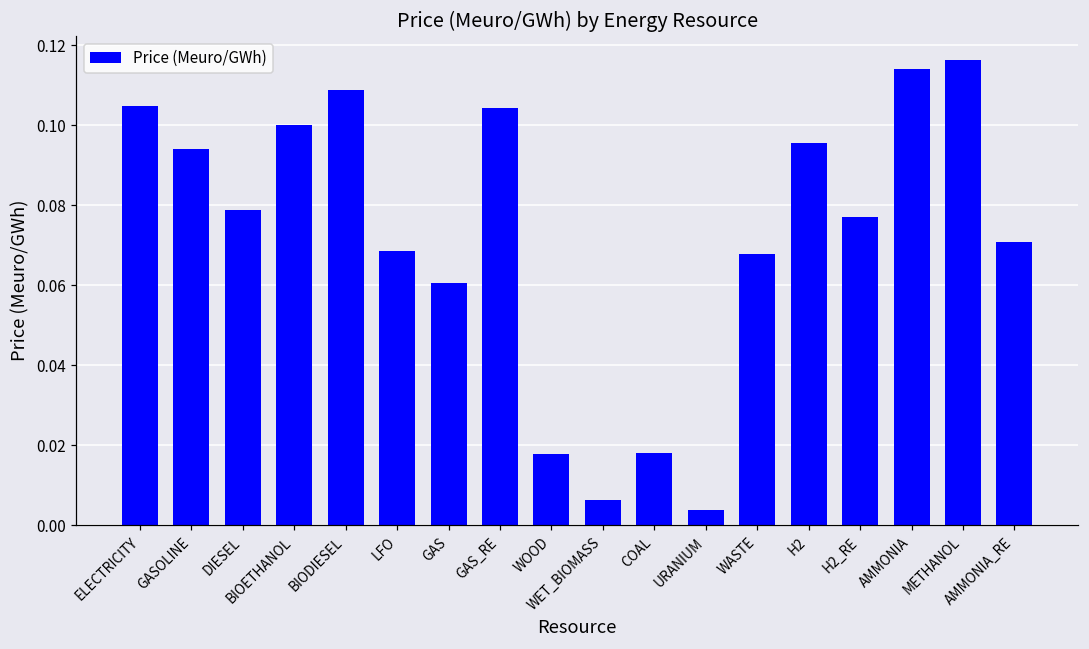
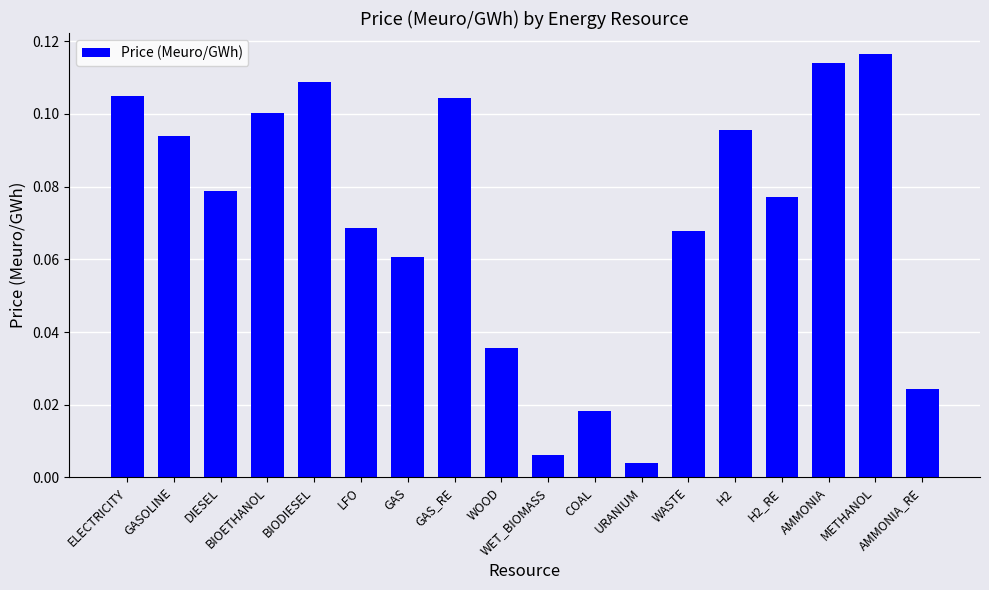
  {
    "ELECTRICITY": 0.105,
    "GASOLINE": 0.094,
    "DIESEL": 0.079,
    "BIOETHANOL": 0.100,
    "BIODIESEL": 0.109,
    "LFO": 0.069,
    "GAS": 0.061,
    "GAS_RE": 0.104,
-   "WOOD": 0.018,
+   "WOOD": 0.036,
    "WET_BIOMASS": 0.006,
    "COAL": 0.018,
    "URANIUM": 0.004,
    "WASTE": 0.068,
    "H2": 0.096,
    "H2_RE": 0.077,
    "AMMONIA": 0.114,
    "METHANOL": 0.116,
-   "AMMONIA_RE": 0.071
+   "AMMONIA_RE": 0.024
  }
